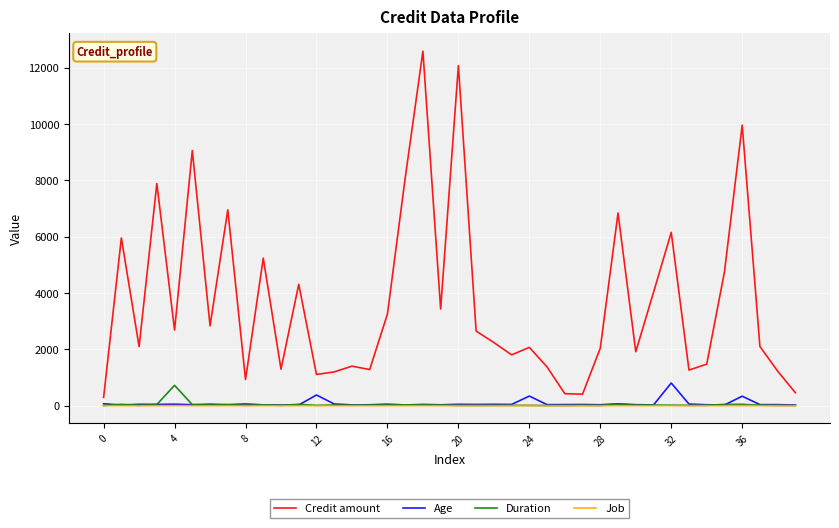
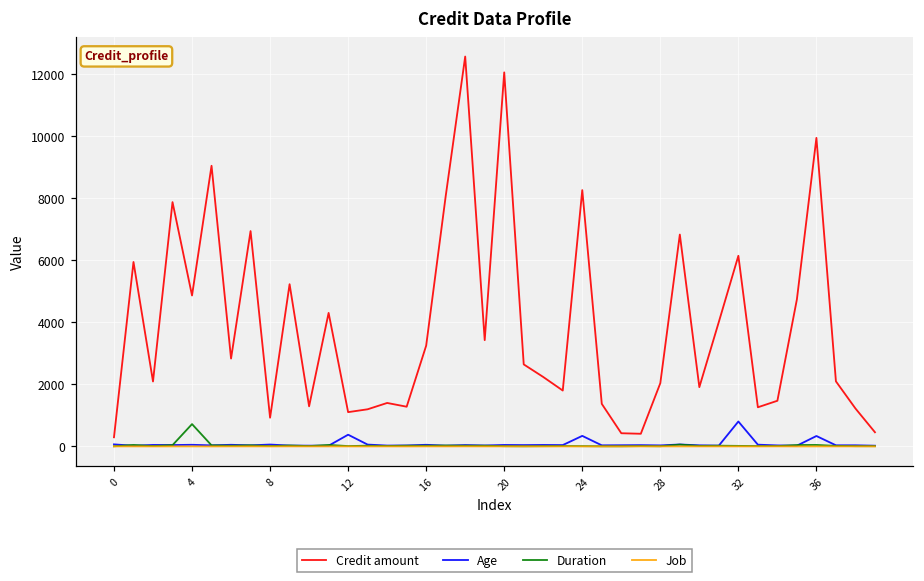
  {
    "Credit amount": {
      "0": 300,
-     "4": 2700,
+     "4": 4900,
      "8": 900,
      "12": 1100,
      "16": 3300,
      "20": 12100,
-     "24": 2100,
+     "24": 8300,
      "28": 2000,
      "32": 6200,
      "36": 10000
    },
    "Age": {
      "12": 400,
      "24": 300,
      "32": 800,
      "36": 300
    },
    "Duration": {
      "4": 700
    }
  }
